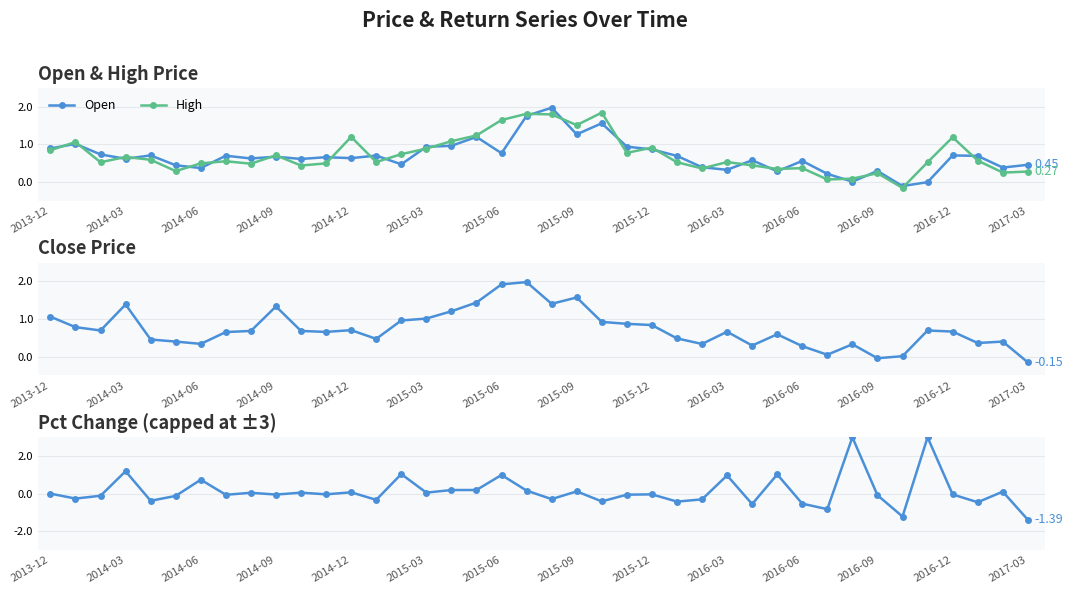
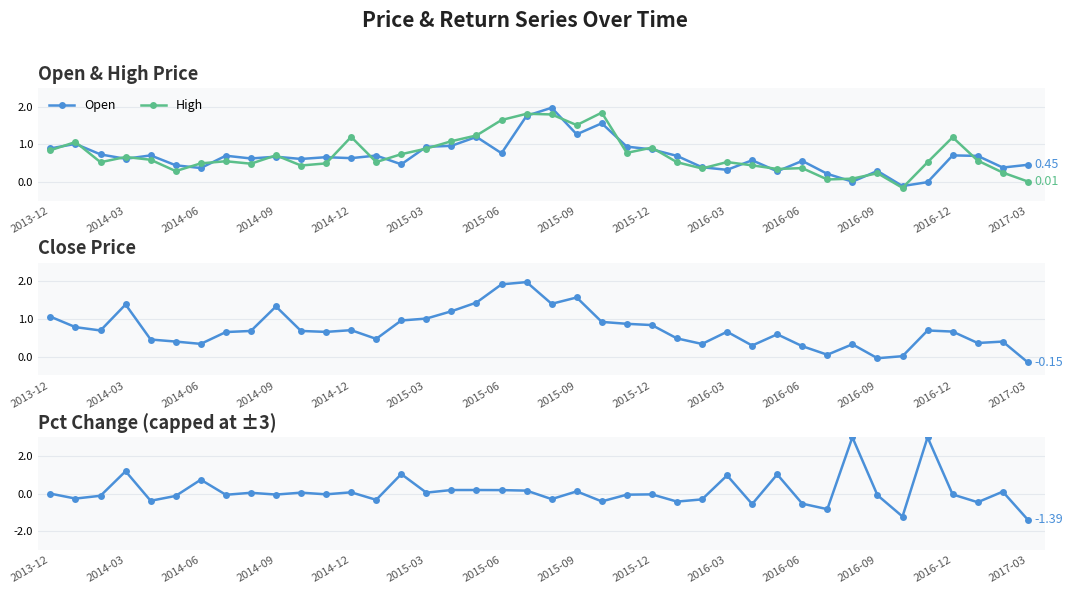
  {
    "Open & High Price": {
      "Open": {
        "2017-03": 0.45
      },
      "High": {
-       "2017-03": 0.27
+       "2017-03": 0.01
      }
    },
    "Close Price": {
      "2017-03": -0.15
    },
    "Pct Change (capped at ±3)": {
      "2013-12": 0.0,
      "2014-03": 1.2,
      "2014-06": 0.7,
      "2014-09": 0.0,
      "2014-12": 0.1,
      "2015-03": 0.1,
-     "2015-06": 1.0,
+     "2015-06": 0.2,
      "2015-09": 0.1,
      "2015-12": 0.0,
      "2016-03": 1.0,
      "2016-06": -0.5,
      "2016-09": -0.1,
      "2016-12": 0.0
    }
  }
